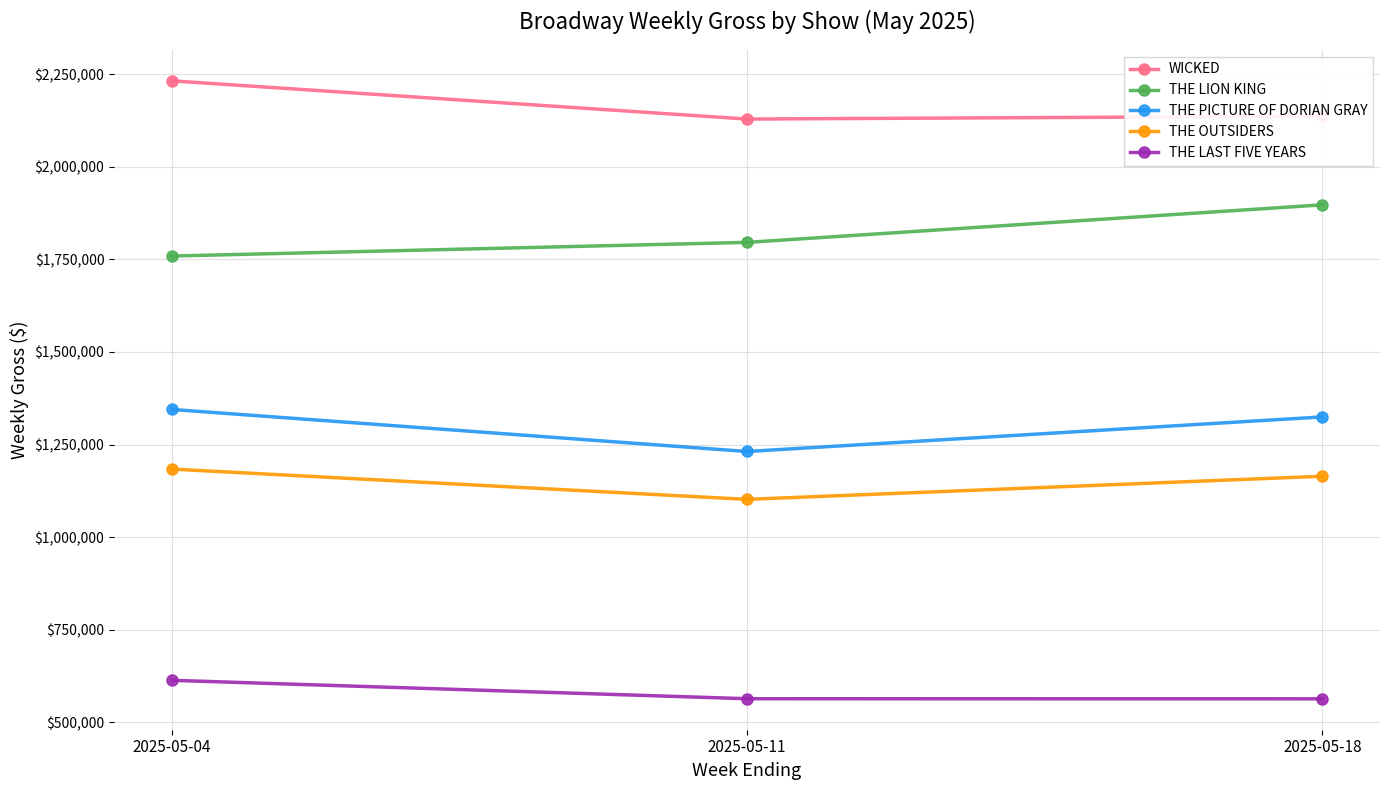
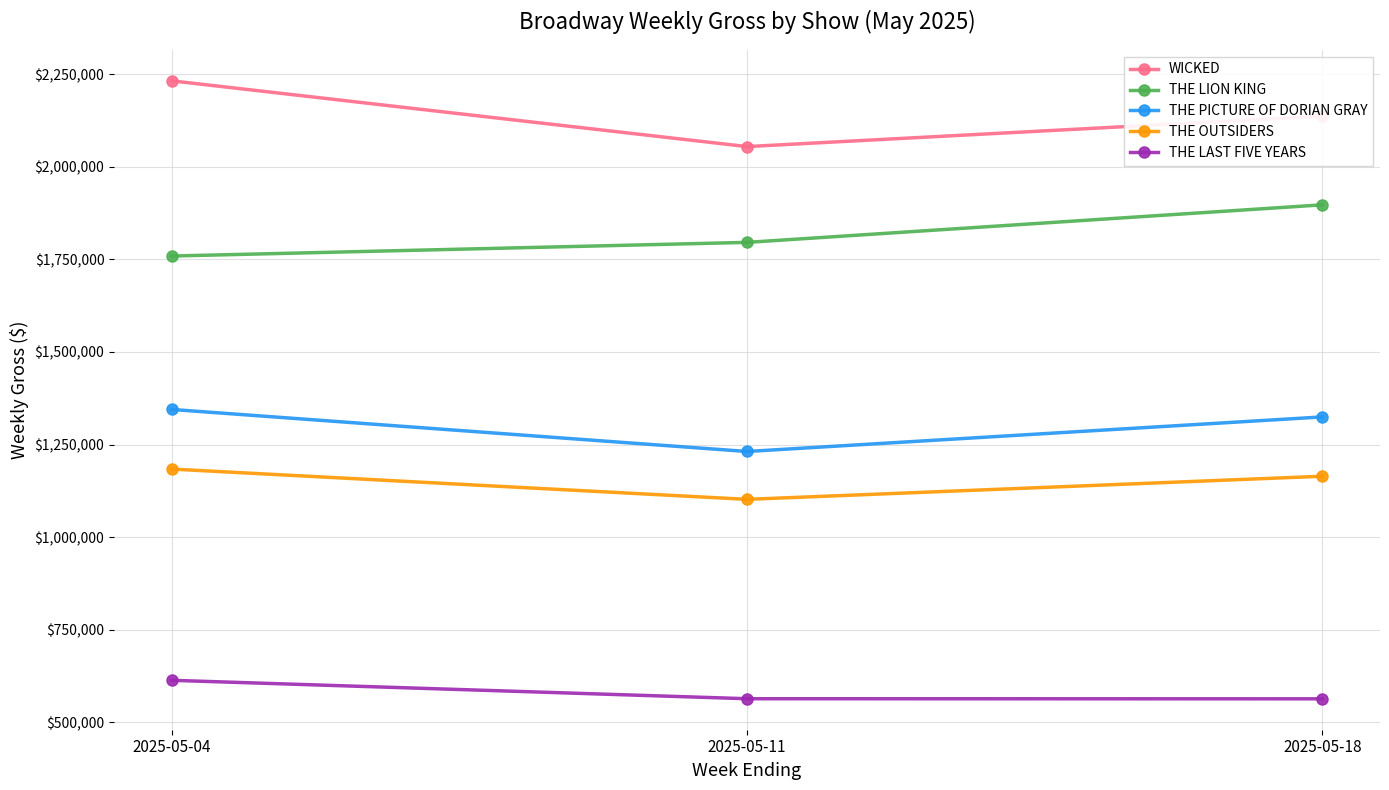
  {
    "WICKED": {
      "2025-05-04": "$2,230,000",
-     "2025-05-11": "$2,130,000"
+     "2025-05-11": "$2,050,000"
    },
    "THE LION KING": {
      "2025-05-04": "$1,760,000",
      "2025-05-11": "$1,800,000",
      "2025-05-18": "$1,900,000"
    },
    "THE PICTURE OF DORIAN GRAY": {
      "2025-05-04": "$1,340,000",
      "2025-05-11": "$1,230,000",
      "2025-05-18": "$1,320,000"
    },
    "THE OUTSIDERS": {
      "2025-05-04": "$1,180,000",
      "2025-05-11": "$1,100,000",
      "2025-05-18": "$1,160,000"
    },
    "THE LAST FIVE YEARS": {
      "2025-05-04": "$610,000",
      "2025-05-11": "$560,000",
      "2025-05-18": "$560,000"
    }
  }
